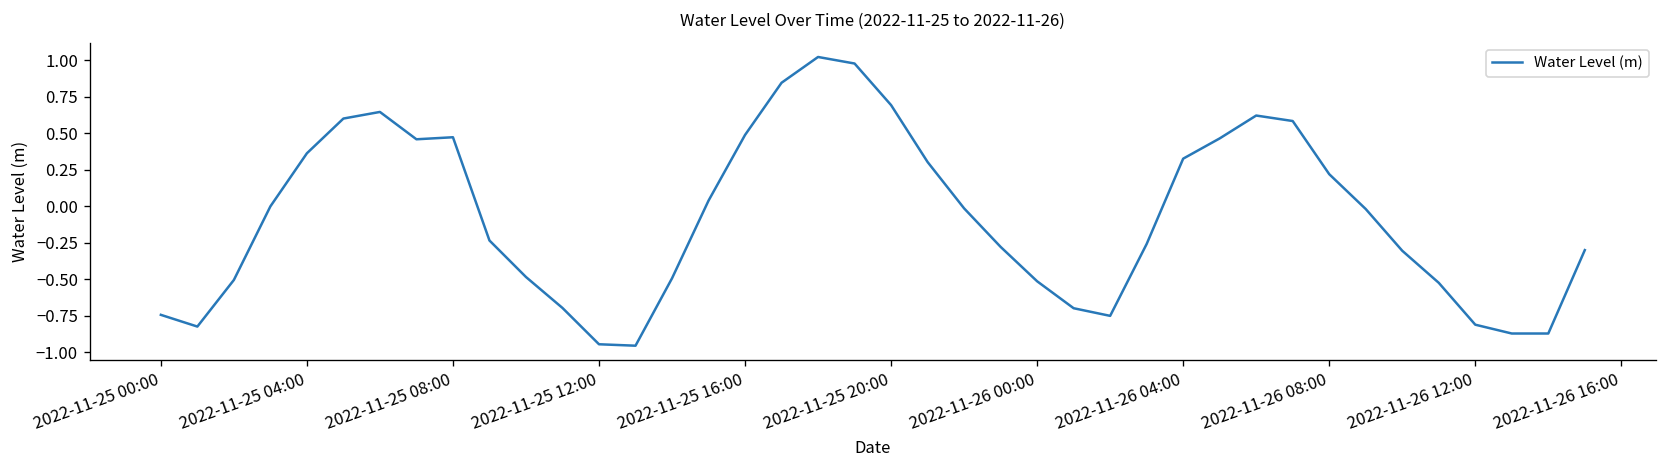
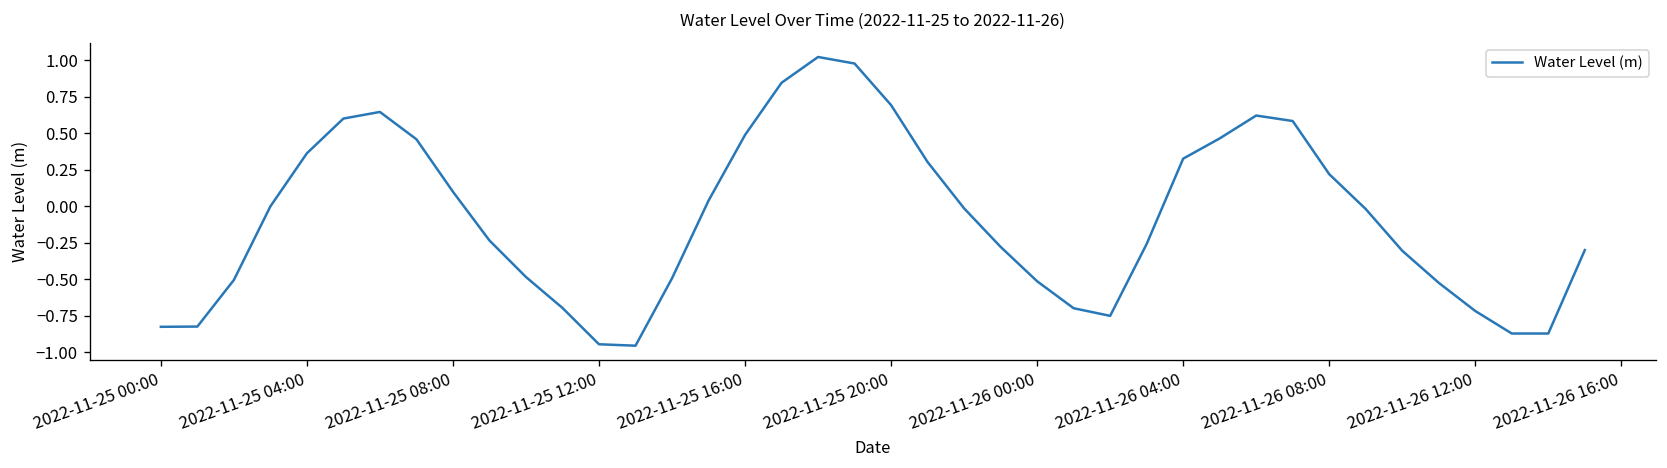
  {
-   "2022-11-25 00:00": -0.74,
+   "2022-11-25 00:00": -0.82,
    "2022-11-25 04:00": 0.36,
-   "2022-11-25 08:00": 0.47,
+   "2022-11-25 08:00": 0.10,
    "2022-11-25 12:00": -0.94,
    "2022-11-25 16:00": 0.49,
    "2022-11-25 20:00": 0.69,
    "2022-11-26 00:00": -0.51,
    "2022-11-26 04:00": 0.33,
    "2022-11-26 08:00": 0.22,
-   "2022-11-26 12:00": -0.81
+   "2022-11-26 12:00": -0.72
  }
